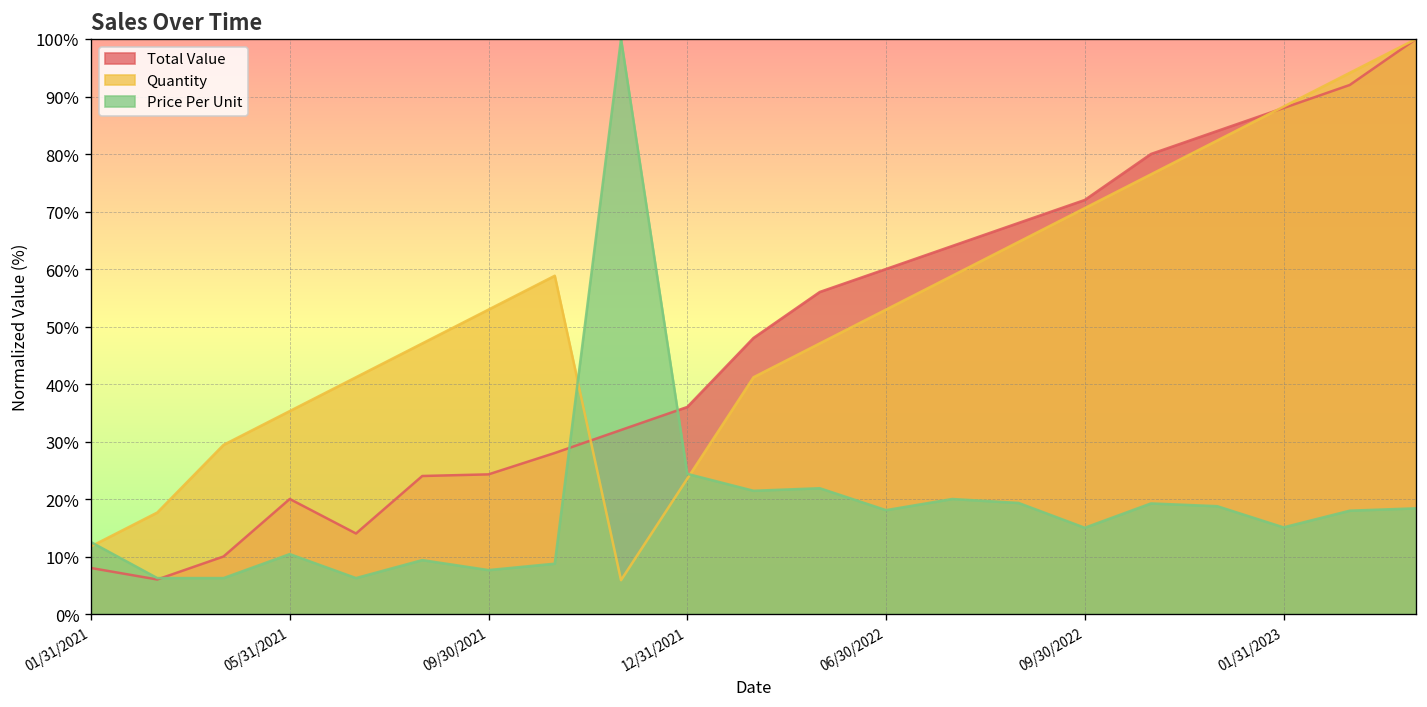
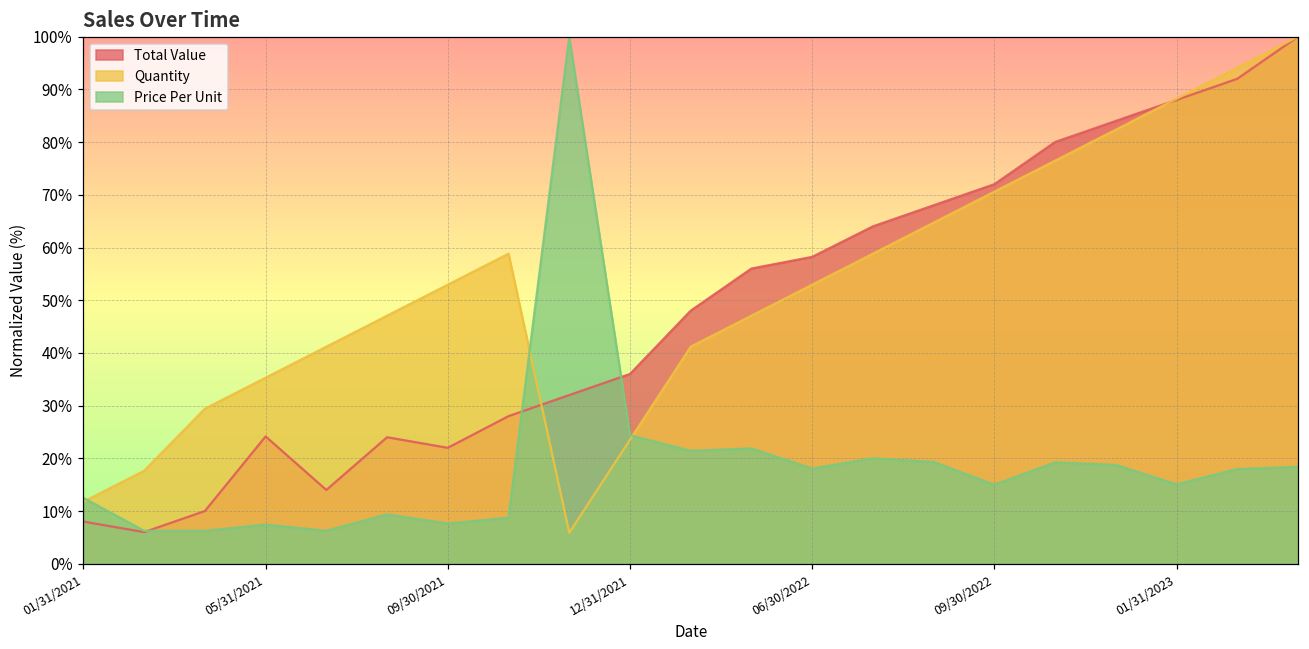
  {
    "Total Value": {
      "01/31/2021": "8%",
-     "05/31/2021": "20%",
-     "09/30/2021": "24%",
+     "05/31/2021": "24%",
+     "09/30/2021": "22%",
      "12/31/2021": "36%",
-     "06/30/2022": "60%",
+     "06/30/2022": "58%",
      "09/30/2022": "72%"
    },
    "Quantity": {
      "01/31/2021": "12%",
      "05/31/2021": "35%",
      "09/30/2021": "53%",
      "12/31/2021": "24%",
      "06/30/2022": "53%",
      "09/30/2022": "71%"
    },
    "Price Per Unit": {
      "01/31/2021": "13%",
-     "05/31/2021": "10%",
+     "05/31/2021": "7%",
      "09/30/2021": "8%",
      "12/31/2021": "24%",
      "06/30/2022": "18%",
      "09/30/2022": "15%",
      "01/31/2023": "15%"
    }
  }
